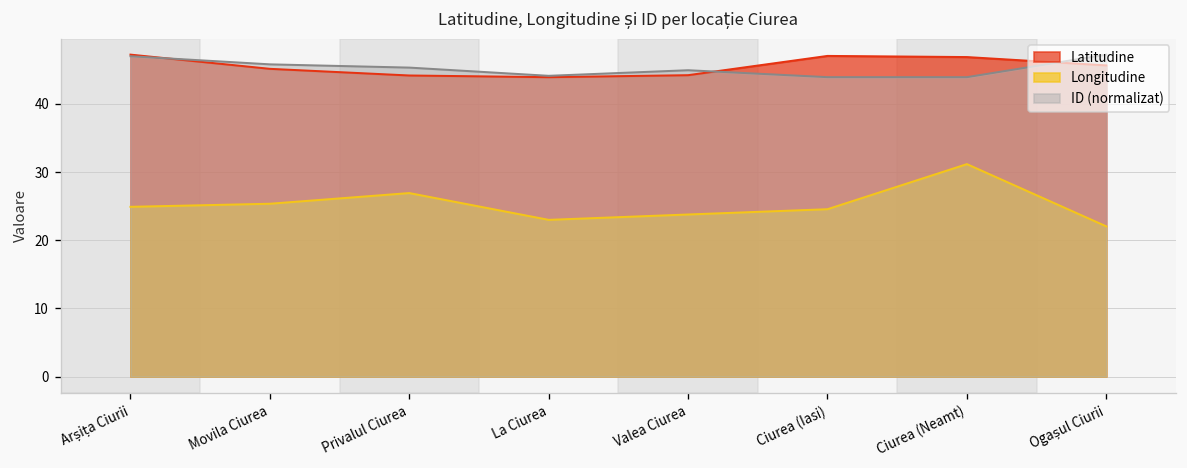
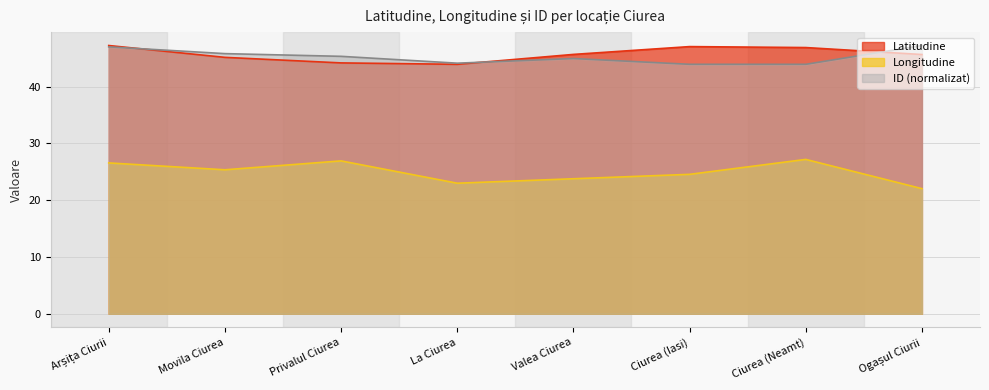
  {
    "Latitudine": {
      "Movila Ciurea": 45,
      "Privalul Ciurea": 44,
-     "Valea Ciurea": 44,
+     "Valea Ciurea": 46,
      "Ciurea (Iasi)": 47,
      "Ciurea (Neamt)": 47
    },
    "Longitudine": {
-     "Arșița Ciurii": 25,
+     "Arșița Ciurii": 27,
      "Movila Ciurea": 25,
      "Privalul Ciurea": 27,
      "La Ciurea": 23,
      "Valea Ciurea": 24,
      "Ciurea (Iasi)": 25,
-     "Ciurea (Neamt)": 31,
+     "Ciurea (Neamt)": 27,
      "Ogașul Ciurii": 22
    },
    "ID (normalizat)": {
      "Movila Ciurea": 46,
      "Privalul Ciurea": 45,
      "Valea Ciurea": 45,
      "Ciurea (Iasi)": 44,
      "Ciurea (Neamt)": 44
    }
  }
